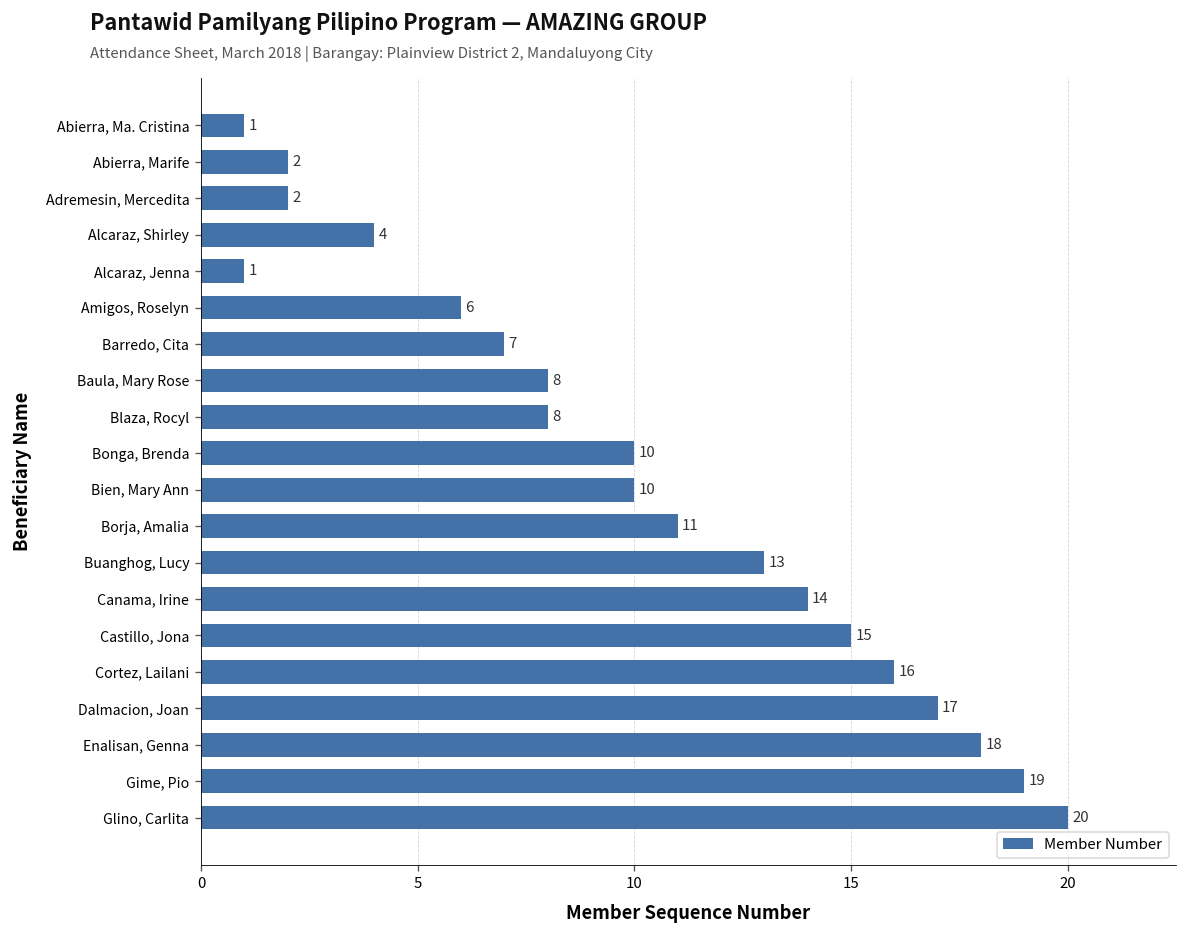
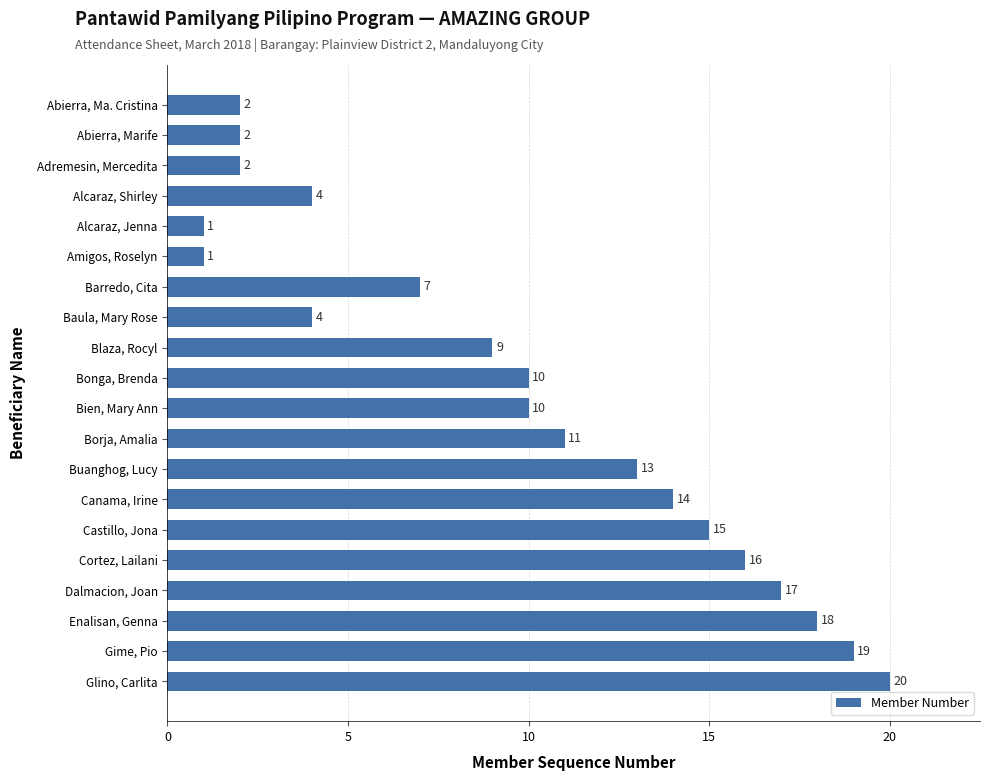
  {
-   "Abierra, Ma. Cristina": 1,
+   "Abierra, Ma. Cristina": 2,
    "Abierra, Marife": 2,
    "Adremesin, Mercedita": 2,
    "Alcaraz, Shirley": 4,
    "Alcaraz, Jenna": 1,
-   "Amigos, Roselyn": 6,
+   "Amigos, Roselyn": 1,
    "Barredo, Cita": 7,
-   "Baula, Mary Rose": 8,
-   "Blaza, Rocyl": 8,
+   "Baula, Mary Rose": 4,
+   "Blaza, Rocyl": 9,
    "Bonga, Brenda": 10,
    "Bien, Mary Ann": 10,
    "Borja, Amalia": 11,
    "Buanghog, Lucy": 13,
    "Canama, Irine": 14,
    "Castillo, Jona": 15,
    "Cortez, Lailani": 16,
    "Dalmacion, Joan": 17,
    "Enalisan, Genna": 18,
    "Gime, Pio": 19,
    "Glino, Carlita": 20
  }
